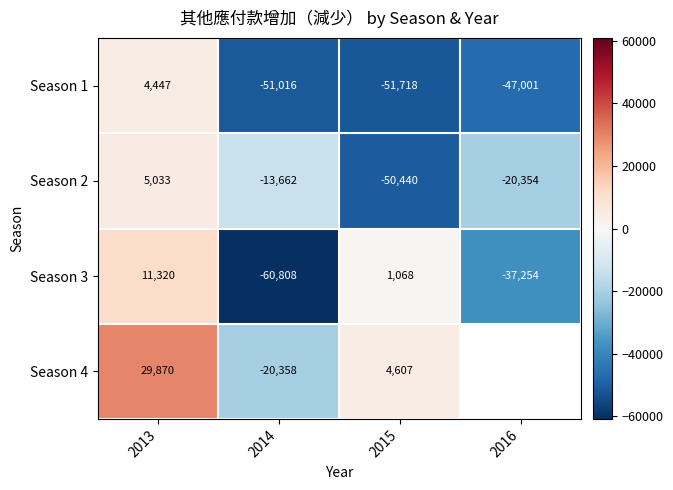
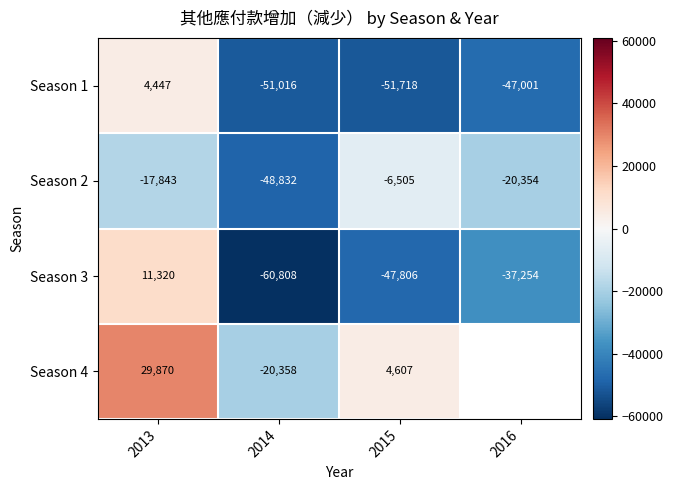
  {
    "Season 1": {
      "2013": "4,447",
      "2014": "-51,016",
      "2015": "-51,718",
      "2016": "-47,001"
    },
    "Season 2": {
-     "2013": "5,033",
-     "2014": "-13,662",
-     "2015": "-50,440",
+     "2013": "-17,843",
+     "2014": "-48,832",
+     "2015": "-6,505",
      "2016": "-20,354"
    },
    "Season 3": {
      "2013": "11,320",
      "2014": "-60,808",
-     "2015": "1,068",
+     "2015": "-47,806",
      "2016": "-37,254"
    },
    "Season 4": {
      "2013": "29,870",
      "2014": "-20,358",
      "2015": "4,607"
    }
  }
